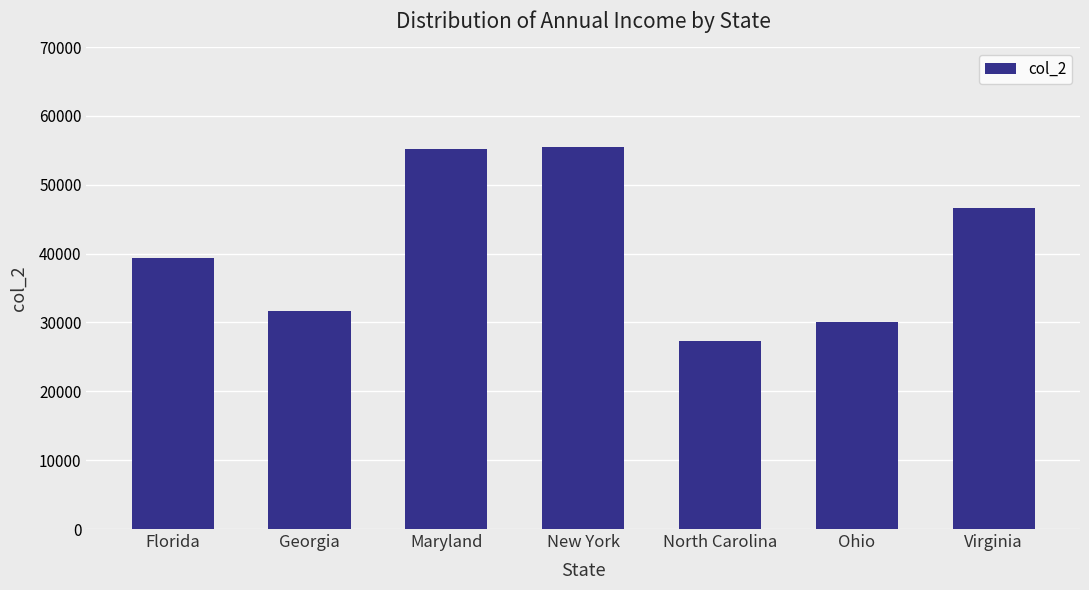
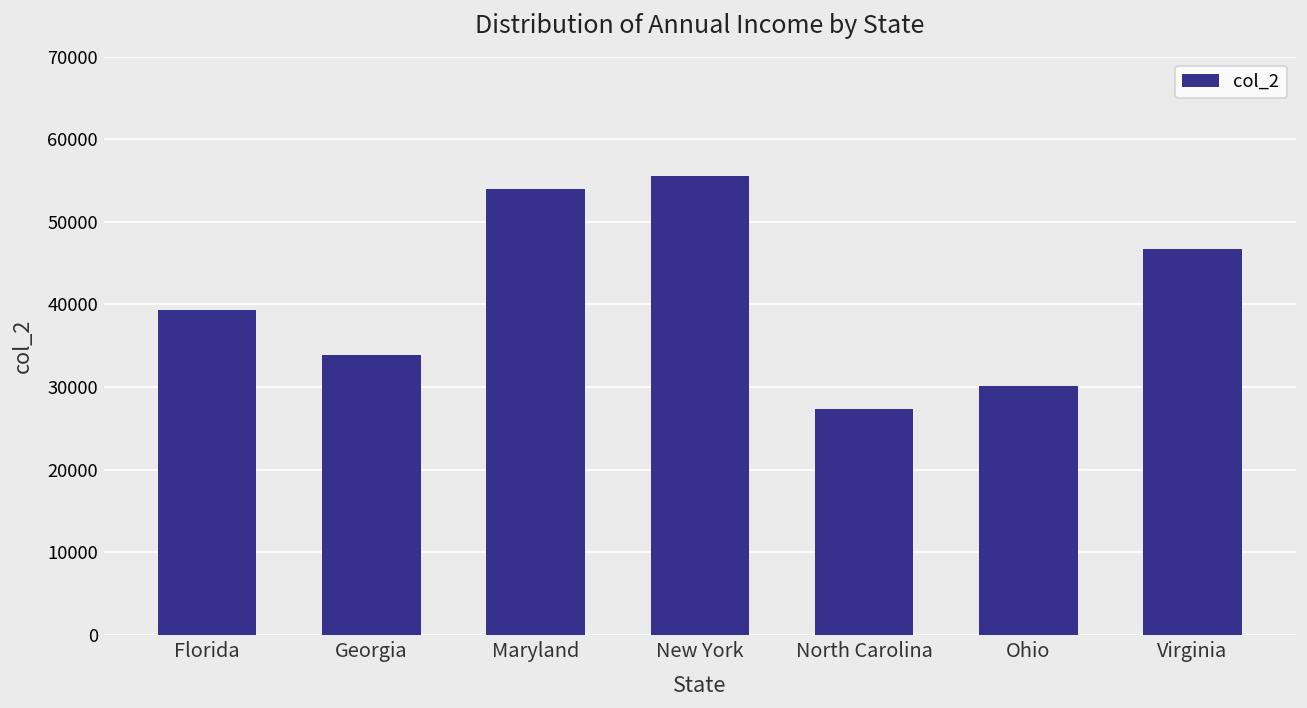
  {
    "Florida": 39000,
-   "Georgia": 32000,
-   "Maryland": 55000,
+   "Georgia": 34000,
+   "Maryland": 54000,
    "New York": 56000,
    "North Carolina": 27000,
    "Ohio": 30000,
    "Virginia": 47000
  }
